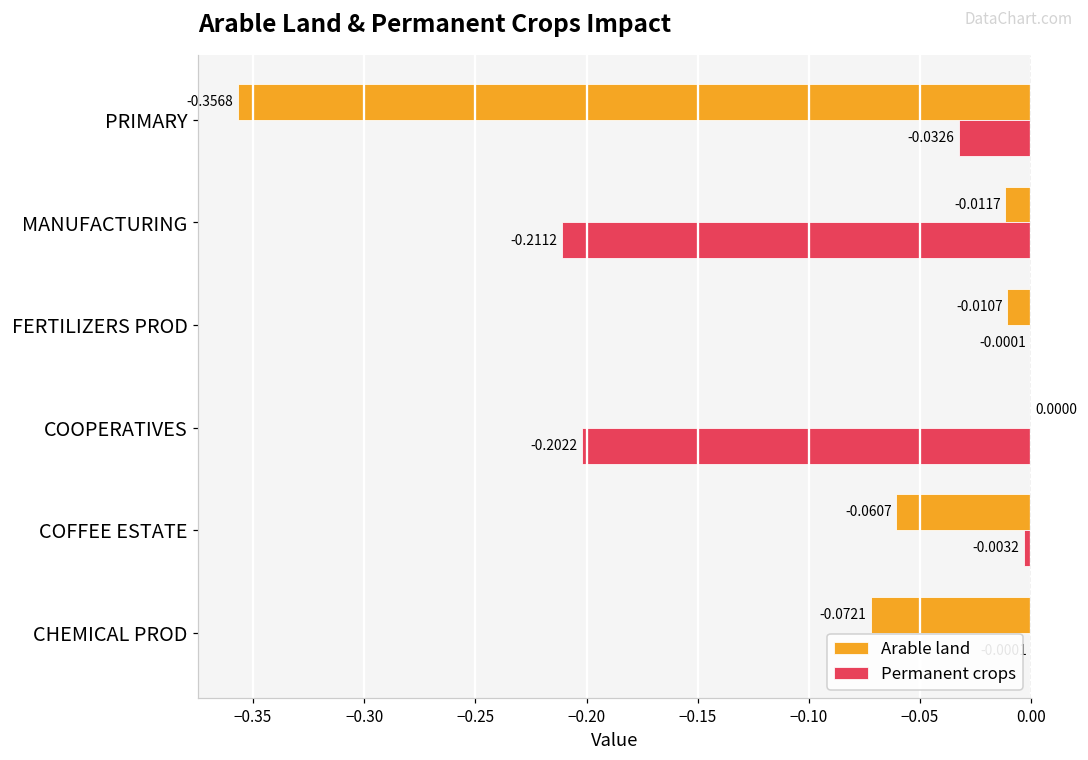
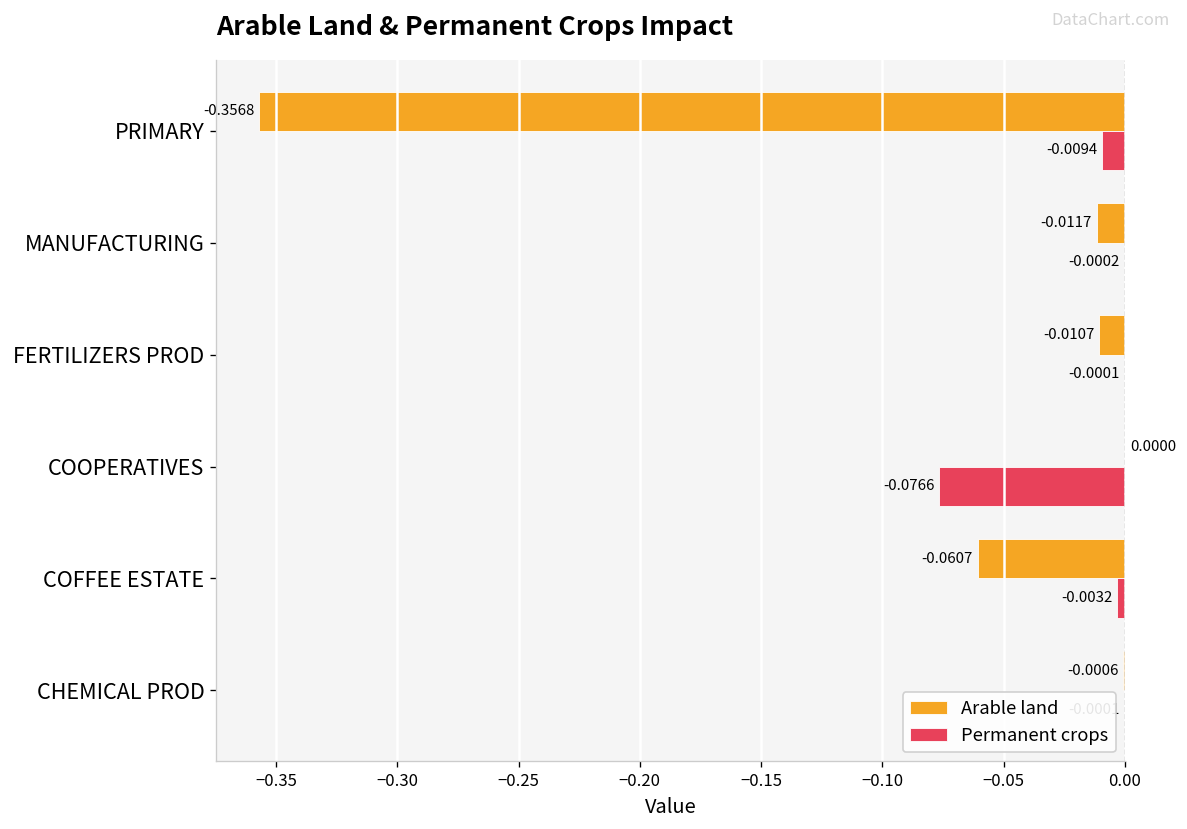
  {
    "Arable land": {
      "PRIMARY": -0.3568,
      "MANUFACTURING": -0.0117,
      "FERTILIZERS PROD": -0.0107,
      "COOPERATIVES": 0.0000,
      "COFFEE ESTATE": -0.0607,
-     "CHEMICAL PROD": -0.0721
+     "CHEMICAL PROD": -0.0006
    },
    "Permanent crops": {
-     "PRIMARY": -0.0326,
-     "MANUFACTURING": -0.2112,
+     "PRIMARY": -0.0094,
+     "MANUFACTURING": -0.0002,
      "FERTILIZERS PROD": -0.0001,
-     "COOPERATIVES": -0.2022,
+     "COOPERATIVES": -0.0766,
      "COFFEE ESTATE": -0.0032
    }
  }
